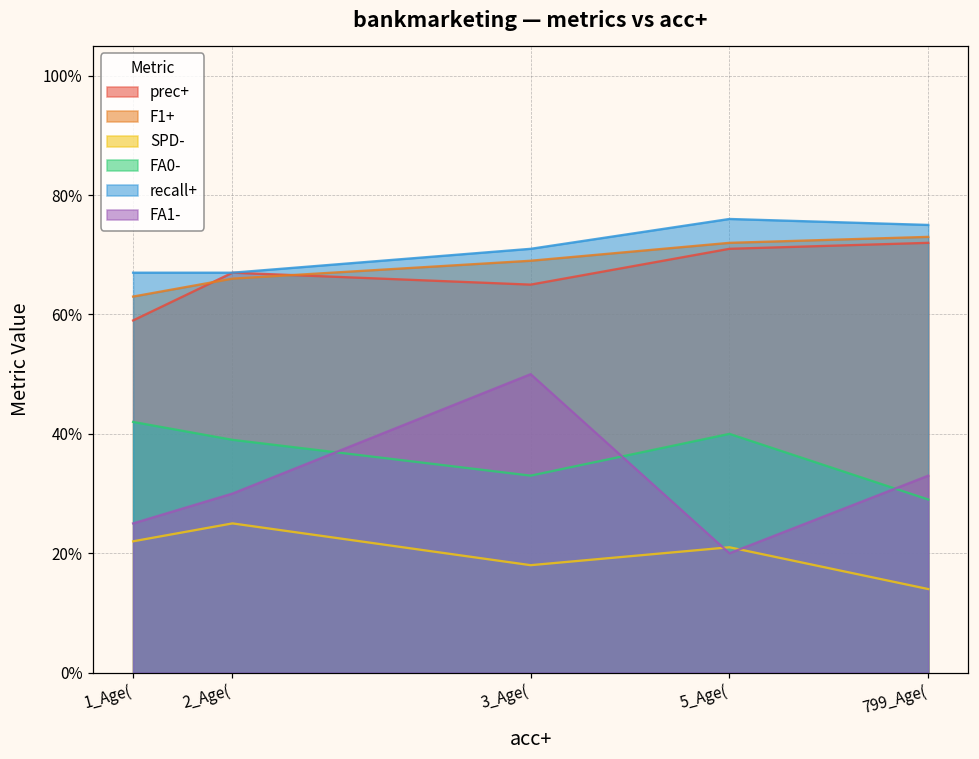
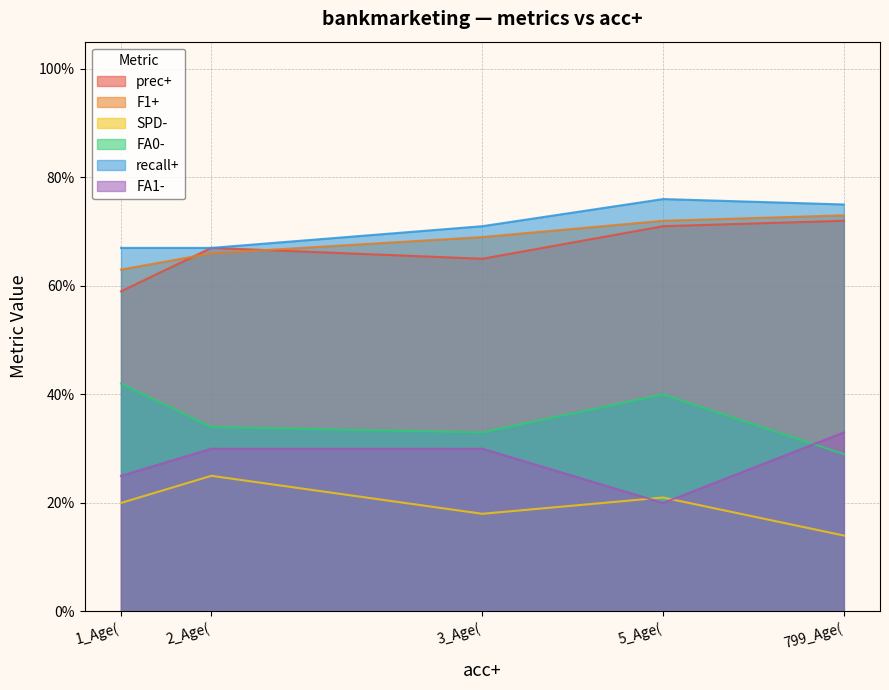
  {
    "SPD-": {
-     "1_Age(": "22%",
+     "1_Age(": "20%",
      "2_Age(": "25%",
      "3_Age(": "18%",
      "5_Age(": "21%",
      "799_Age(": "14%"
    },
    "FA0-": {
      "1_Age(": "42%",
-     "2_Age(": "39%",
+     "2_Age(": "34%",
      "3_Age(": "33%",
      "5_Age(": "40%",
      "799_Age(": "29%"
    },
    "recall+": {
      "1_Age(": "67%",
      "3_Age(": "71%",
      "5_Age(": "76%",
      "799_Age(": "75%"
    },
    "FA1-": {
      "1_Age(": "25%",
      "2_Age(": "30%",
-     "3_Age(": "50%",
+     "3_Age(": "30%",
      "5_Age(": "20%",
      "799_Age(": "33%"
    }
  }
